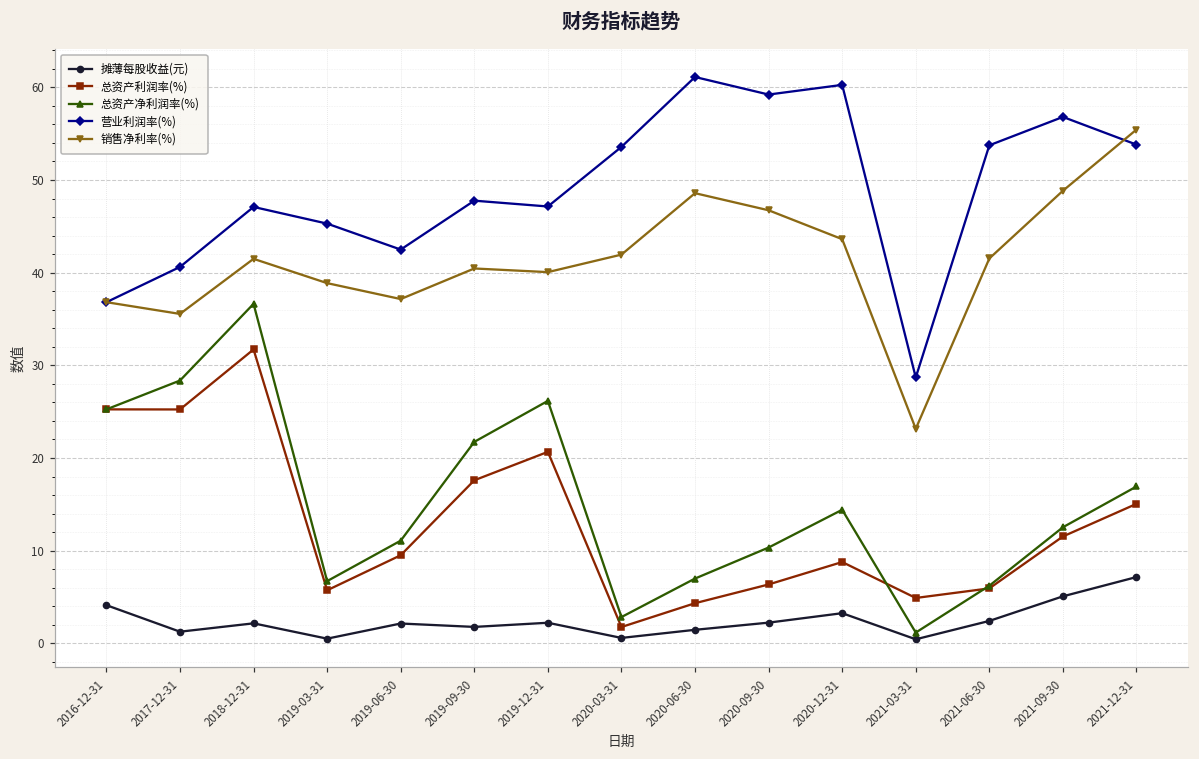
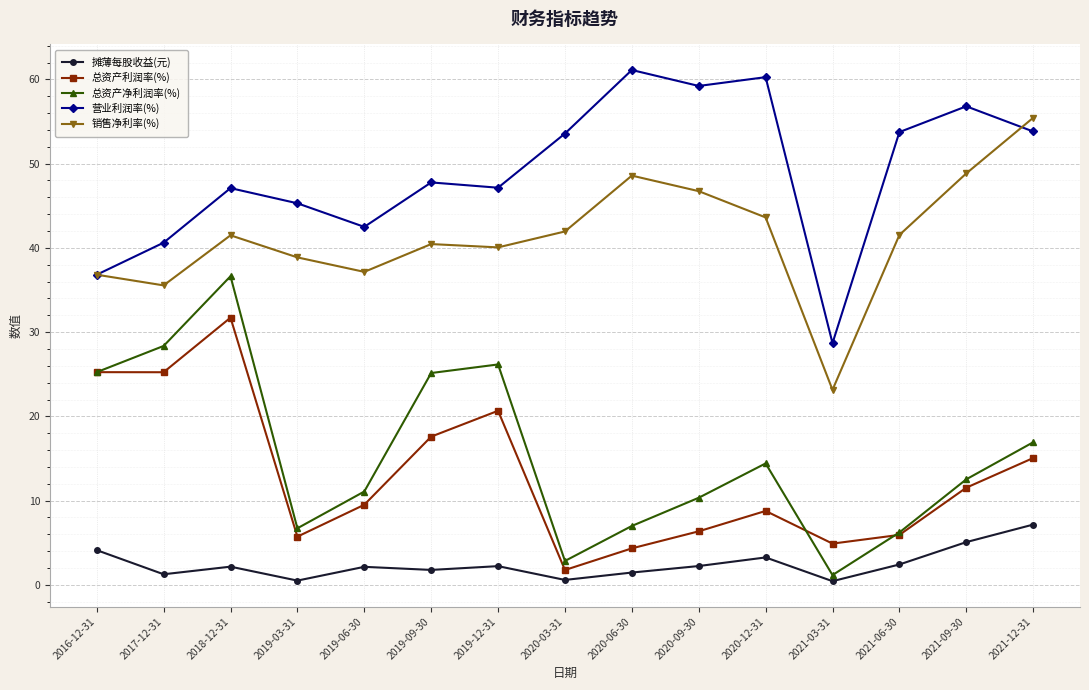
  {
    "摊薄每股收益(元)": {
      "2016-12-31": 4,
      "2017-12-31": 1,
      "2018-12-31": 2,
      "2019-03-31": 1,
      "2019-06-30": 2,
      "2019-09-30": 2,
      "2019-12-31": 2,
      "2020-03-31": 1,
      "2020-06-30": 1,
      "2020-09-30": 2,
      "2020-12-31": 3,
      "2021-03-31": 0,
      "2021-06-30": 2,
      "2021-09-30": 5,
      "2021-12-31": 7
    },
    "总资产利润率(%)": {
      "2017-12-31": 25,
      "2018-12-31": 32,
      "2019-03-31": 6,
      "2019-06-30": 10,
      "2019-09-30": 18,
      "2019-12-31": 21,
      "2020-03-31": 2,
      "2020-06-30": 4,
      "2020-09-30": 6,
      "2020-12-31": 9,
      "2021-03-31": 5,
      "2021-09-30": 12,
      "2021-12-31": 15
    },
    "总资产净利润率(%)": {
      "2017-12-31": 28,
      "2018-12-31": 37,
      "2019-03-31": 7,
      "2019-06-30": 11,
-     "2019-09-30": 22,
+     "2019-09-30": 25,
      "2019-12-31": 26,
      "2020-03-31": 3,
      "2020-06-30": 7,
      "2020-09-30": 10,
      "2020-12-31": 14,
      "2021-03-31": 1,
      "2021-09-30": 13,
      "2021-12-31": 17
    },
    "营业利润率(%)": {
      "2017-12-31": 41,
      "2018-12-31": 47,
      "2019-03-31": 45,
      "2019-06-30": 42,
      "2019-09-30": 48,
      "2019-12-31": 47,
      "2020-03-31": 54,
      "2020-06-30": 61,
      "2020-09-30": 59,
      "2020-12-31": 60,
      "2021-03-31": 29,
      "2021-06-30": 54,
      "2021-09-30": 57,
      "2021-12-31": 54
    },
    "销售净利率(%)": {
      "2017-12-31": 36,
      "2018-12-31": 41,
      "2019-03-31": 39,
      "2019-06-30": 37,
      "2019-09-30": 40,
      "2019-12-31": 40,
      "2020-03-31": 42,
      "2020-06-30": 49,
      "2020-09-30": 47,
      "2020-12-31": 44,
      "2021-03-31": 23,
      "2021-06-30": 42,
      "2021-09-30": 49,
      "2021-12-31": 55
    }
  }
